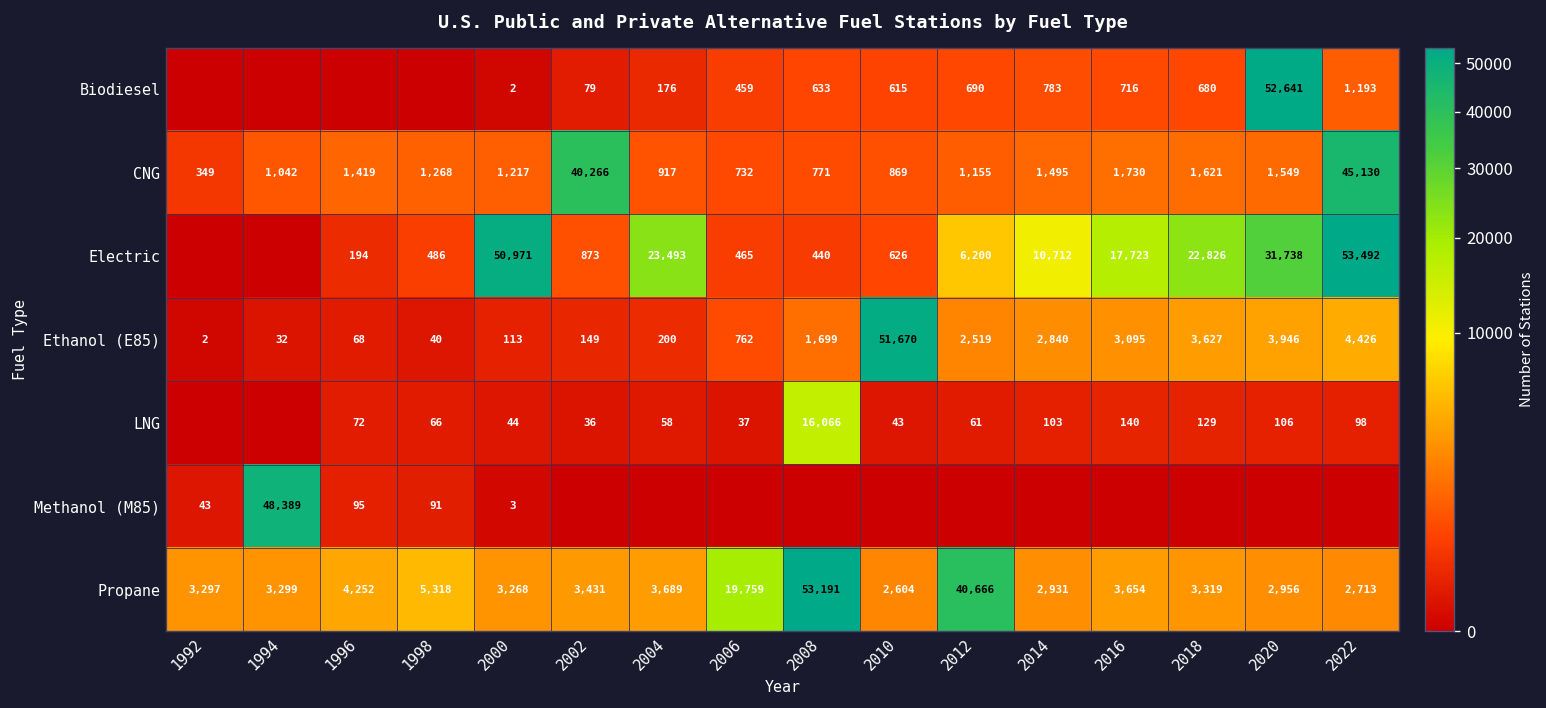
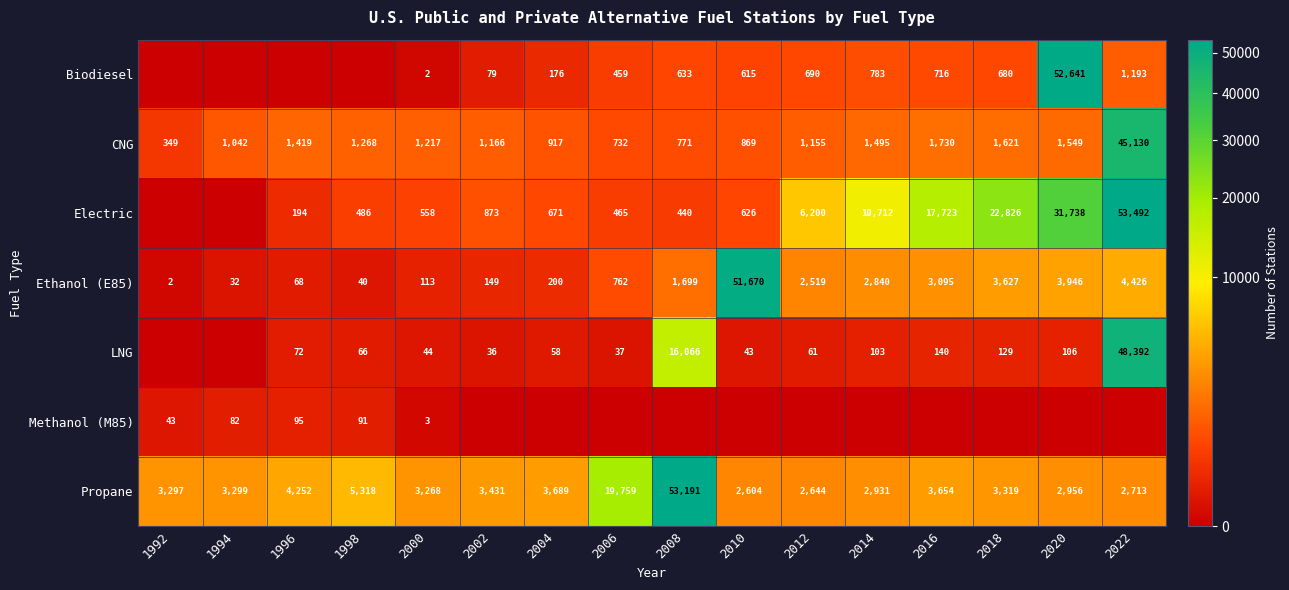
  {
    "Biodiesel": {
      "2000": "2",
      "2002": "79",
      "2004": "176",
      "2006": "459",
      "2008": "633",
      "2010": "615",
      "2012": "690",
      "2014": "783",
      "2016": "716",
      "2018": "680",
      "2020": "52,641",
      "2022": "1,193"
    },
    "CNG": {
      "1992": "349",
      "1994": "1,042",
      "1996": "1,419",
      "1998": "1,268",
      "2000": "1,217",
-     "2002": "40,266",
+     "2002": "1,166",
      "2004": "917",
      "2006": "732",
      "2008": "771",
      "2010": "869",
      "2012": "1,155",
      "2014": "1,495",
      "2016": "1,730",
      "2018": "1,621",
      "2020": "1,549",
      "2022": "45,130"
    },
    "Electric": {
      "1996": "194",
      "1998": "486",
-     "2000": "50,971",
+     "2000": "558",
      "2002": "873",
-     "2004": "23,493",
+     "2004": "671",
      "2006": "465",
      "2008": "440",
      "2010": "626",
      "2012": "6,200",
      "2014": "10,712",
      "2016": "17,723",
      "2018": "22,826",
      "2020": "31,738",
      "2022": "53,492"
    },
    "Ethanol (E85)": {
      "1992": "2",
      "1994": "32",
      "1996": "68",
      "1998": "40",
      "2000": "113",
      "2002": "149",
      "2004": "200",
      "2006": "762",
      "2008": "1,699",
      "2010": "51,670",
      "2012": "2,519",
      "2014": "2,840",
      "2016": "3,095",
      "2018": "3,627",
      "2020": "3,946",
      "2022": "4,426"
    },
    "LNG": {
      "1996": "72",
      "1998": "66",
      "2000": "44",
      "2002": "36",
      "2004": "58",
      "2006": "37",
      "2008": "16,066",
      "2010": "43",
      "2012": "61",
      "2014": "103",
      "2016": "140",
      "2018": "129",
      "2020": "106",
-     "2022": "98"
+     "2022": "48,392"
    },
    "Methanol (M85)": {
      "1992": "43",
-     "1994": "48,389",
+     "1994": "82",
      "1996": "95",
      "1998": "91",
      "2000": "3"
    },
    "Propane": {
      "1992": "3,297",
      "1994": "3,299",
      "1996": "4,252",
      "1998": "5,318",
      "2000": "3,268",
      "2002": "3,431",
      "2004": "3,689",
      "2006": "19,759",
      "2008": "53,191",
      "2010": "2,604",
-     "2012": "40,666",
+     "2012": "2,644",
      "2014": "2,931",
      "2016": "3,654",
      "2018": "3,319",
      "2020": "2,956",
      "2022": "2,713"
    }
  }
